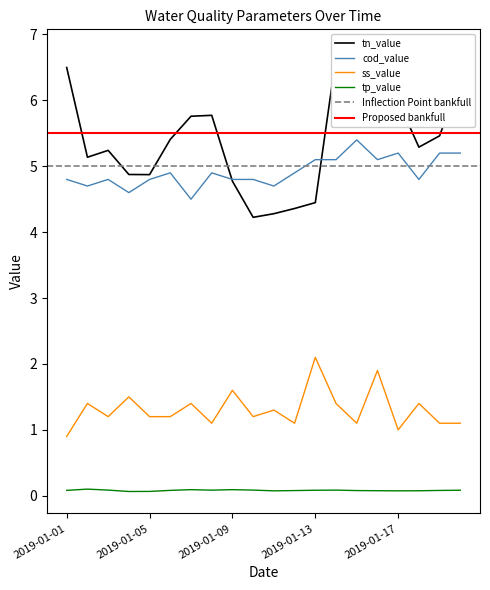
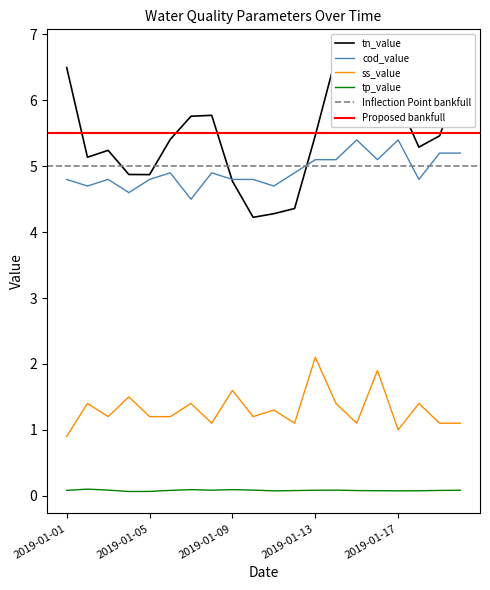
  {
    "tn_value": {
      "2019-01-01": 6.5,
      "2019-01-05": 4.9,
-     "2019-01-13": 4.4
+     "2019-01-13": 5.5
    },
    "cod_value": {
      "2019-01-01": 4.8,
      "2019-01-05": 4.8,
      "2019-01-13": 5.1,
-     "2019-01-17": 5.2
+     "2019-01-17": 5.4
    },
    "ss_value": {
      "2019-01-01": 0.9,
      "2019-01-05": 1.2,
      "2019-01-09": 1.6,
      "2019-01-13": 2.1,
      "2019-01-17": 1.0
    },
    "tp_value": {
      "2019-01-01": 0.1,
      "2019-01-05": 0.1,
      "2019-01-09": 0.1,
      "2019-01-13": 0.1,
      "2019-01-17": 0.1
    }
  }
